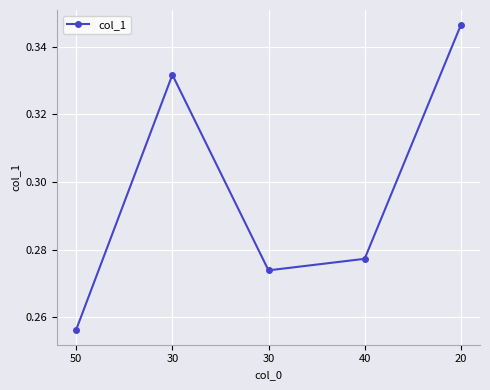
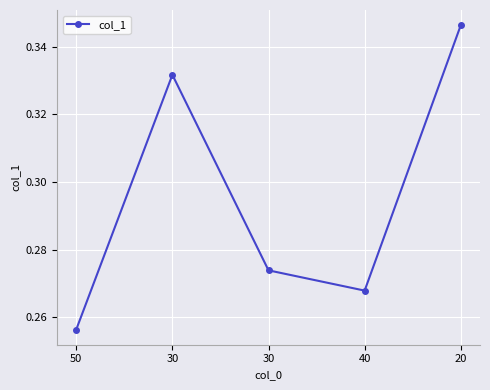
  {
    "50": 0.256,
-   "40": 0.277,
+   "40": 0.268,
    "20": 0.346
  }
